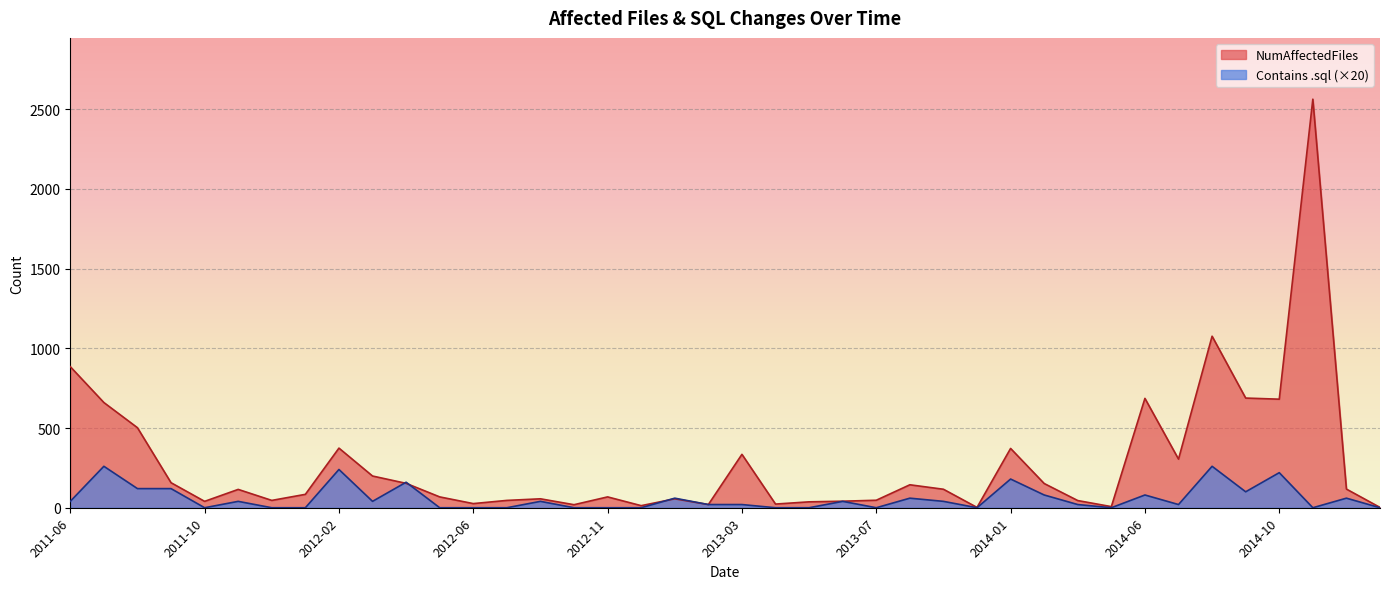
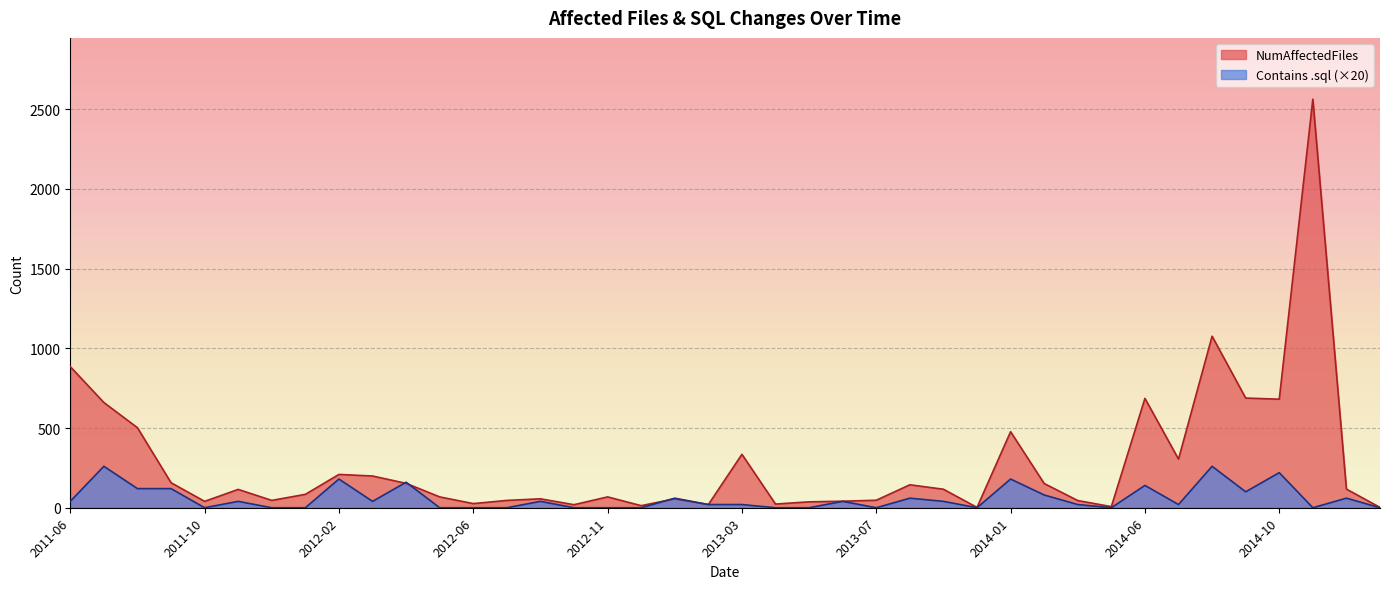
  {
    "NumAffectedFiles": {
      "2011-06": 890,
      "2011-10": 40,
-     "2012-02": 370,
+     "2012-02": 210,
      "2012-06": 30,
      "2012-11": 70,
      "2013-03": 340,
      "2013-07": 50,
-     "2014-01": 370,
+     "2014-01": 480,
      "2014-06": 690,
      "2014-10": 680
    },
    "Contains .sql (×20)": {
      "2011-06": 40,
      "2011-10": 0,
-     "2012-02": 240,
+     "2012-02": 180,
      "2012-06": 0,
      "2012-11": 0,
      "2013-03": 20,
      "2013-07": 0,
      "2014-01": 180,
-     "2014-06": 80,
+     "2014-06": 140,
      "2014-10": 220
    }
  }
